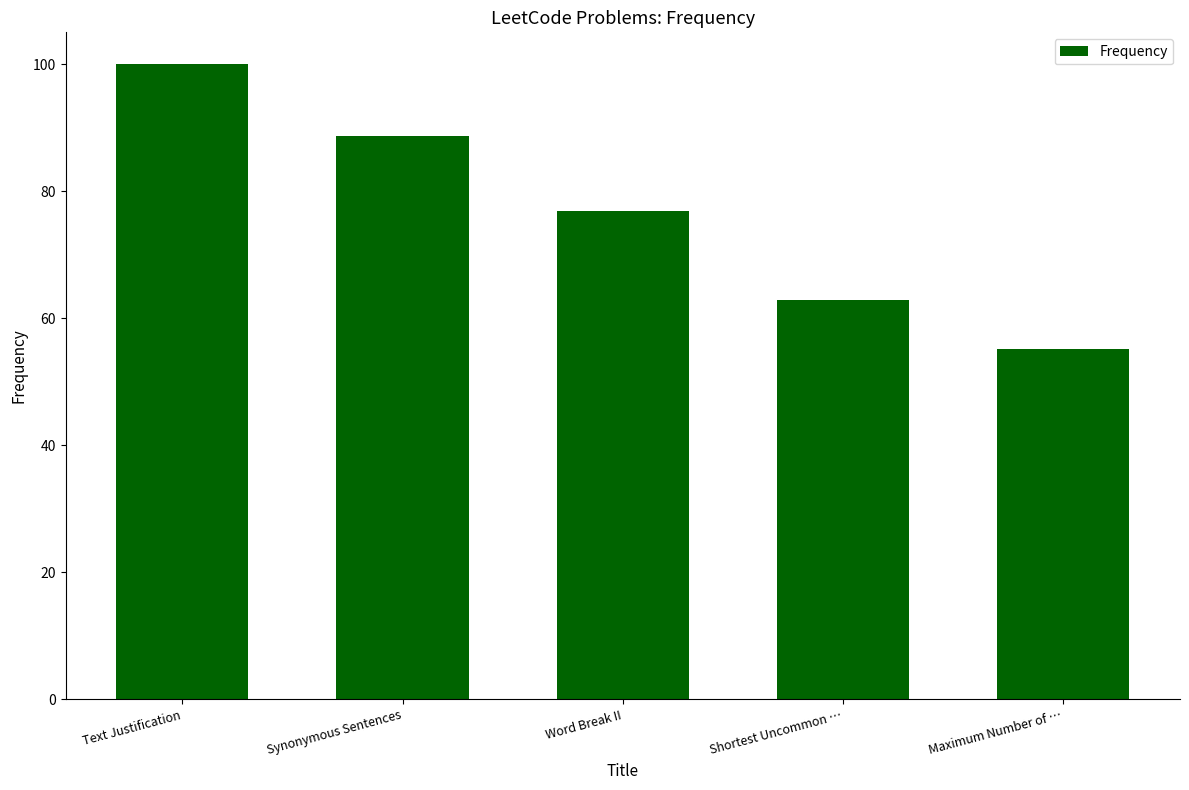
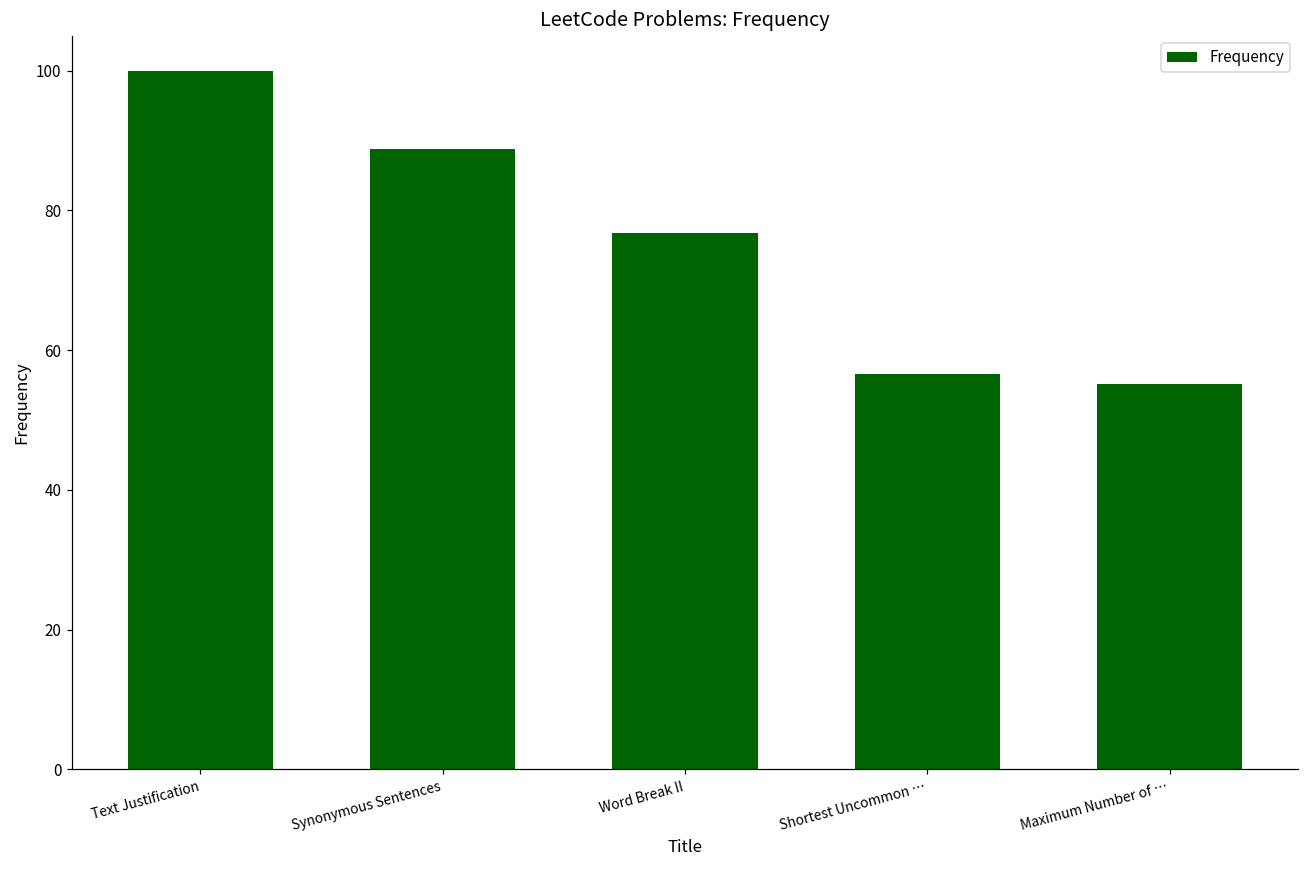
  {
    "Text Justification": 100,
    "Synonymous Sentences": 89,
    "Word Break II": 77,
-   "Shortest Uncommon …": 63,
+   "Shortest Uncommon …": 57,
    "Maximum Number of …": 55
  }
